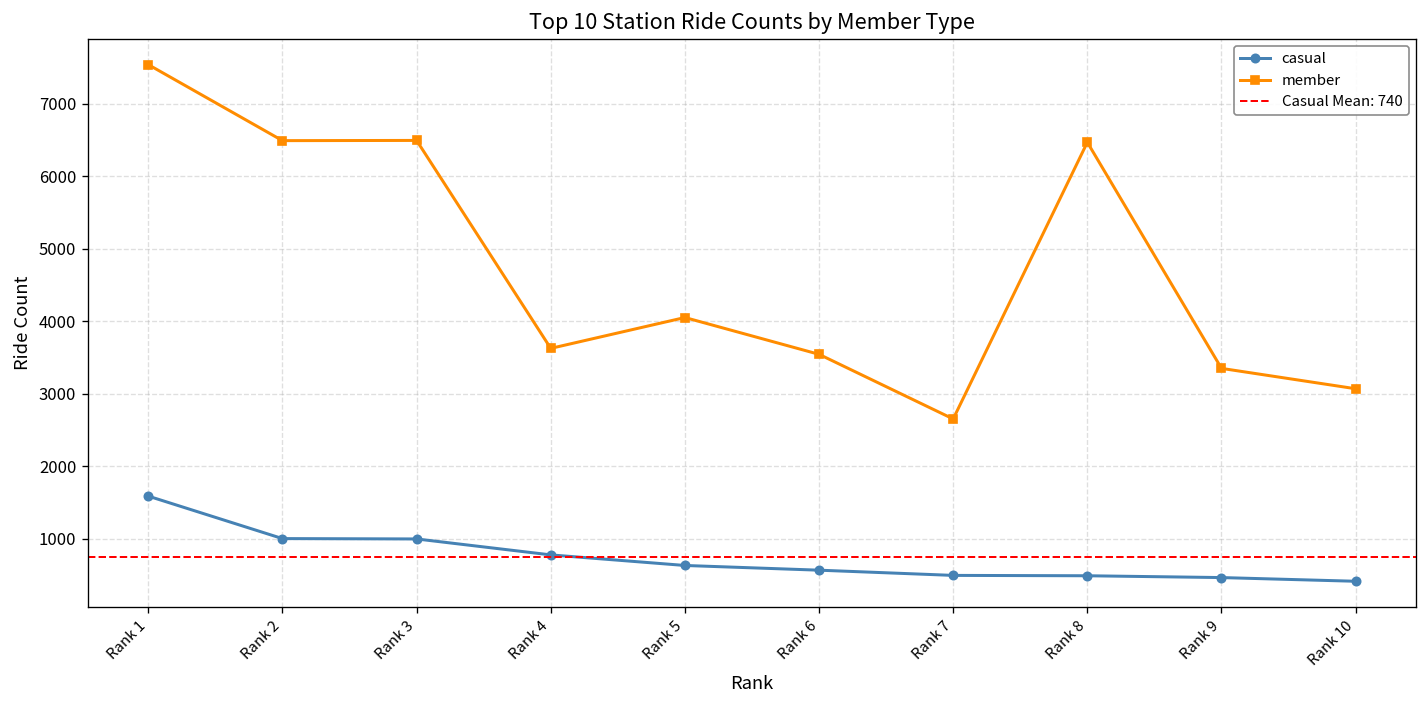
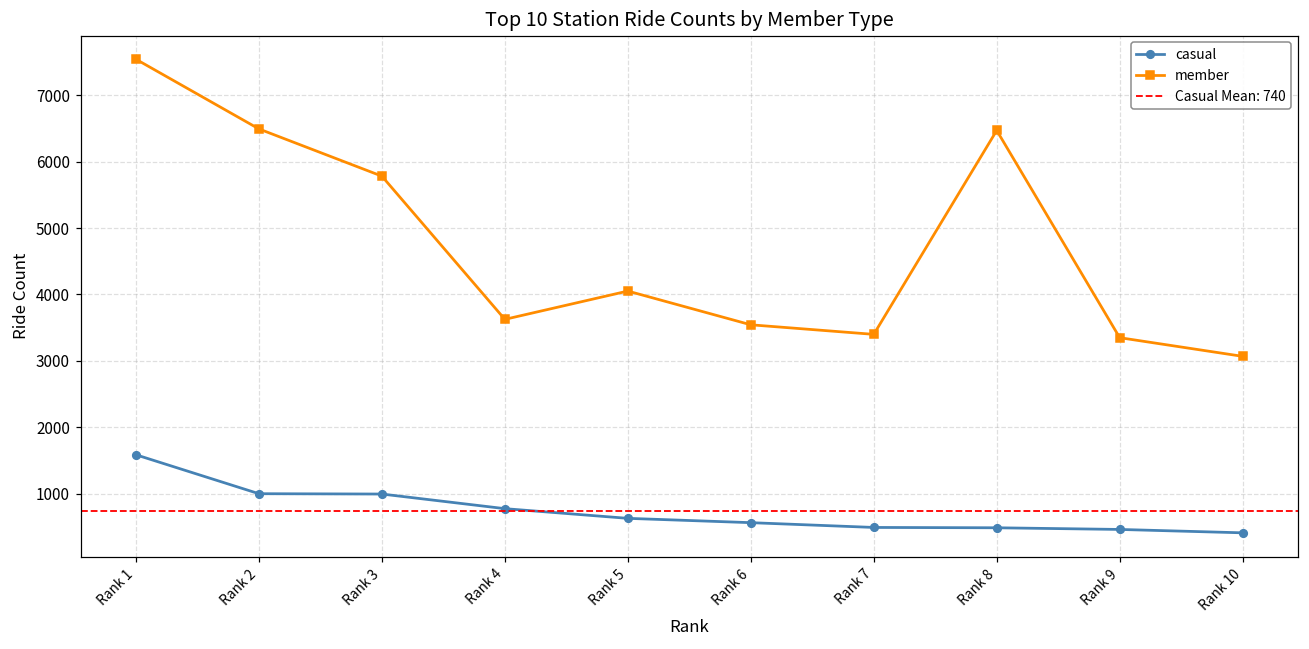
  {
    "casual": {
      "Rank 1": 1600,
      "Rank 2": 1000,
      "Rank 3": 1000,
      "Rank 4": 800,
      "Rank 5": 600,
      "Rank 6": 600,
      "Rank 7": 500,
      "Rank 8": 500,
      "Rank 9": 500,
      "Rank 10": 400
    },
    "member": {
      "Rank 1": 7500,
      "Rank 2": 6500,
-     "Rank 3": 6500,
+     "Rank 3": 5800,
      "Rank 4": 3600,
      "Rank 5": 4100,
      "Rank 6": 3500,
-     "Rank 7": 2700,
+     "Rank 7": 3400,
      "Rank 8": 6500,
      "Rank 9": 3300,
      "Rank 10": 3100
    }
  }
